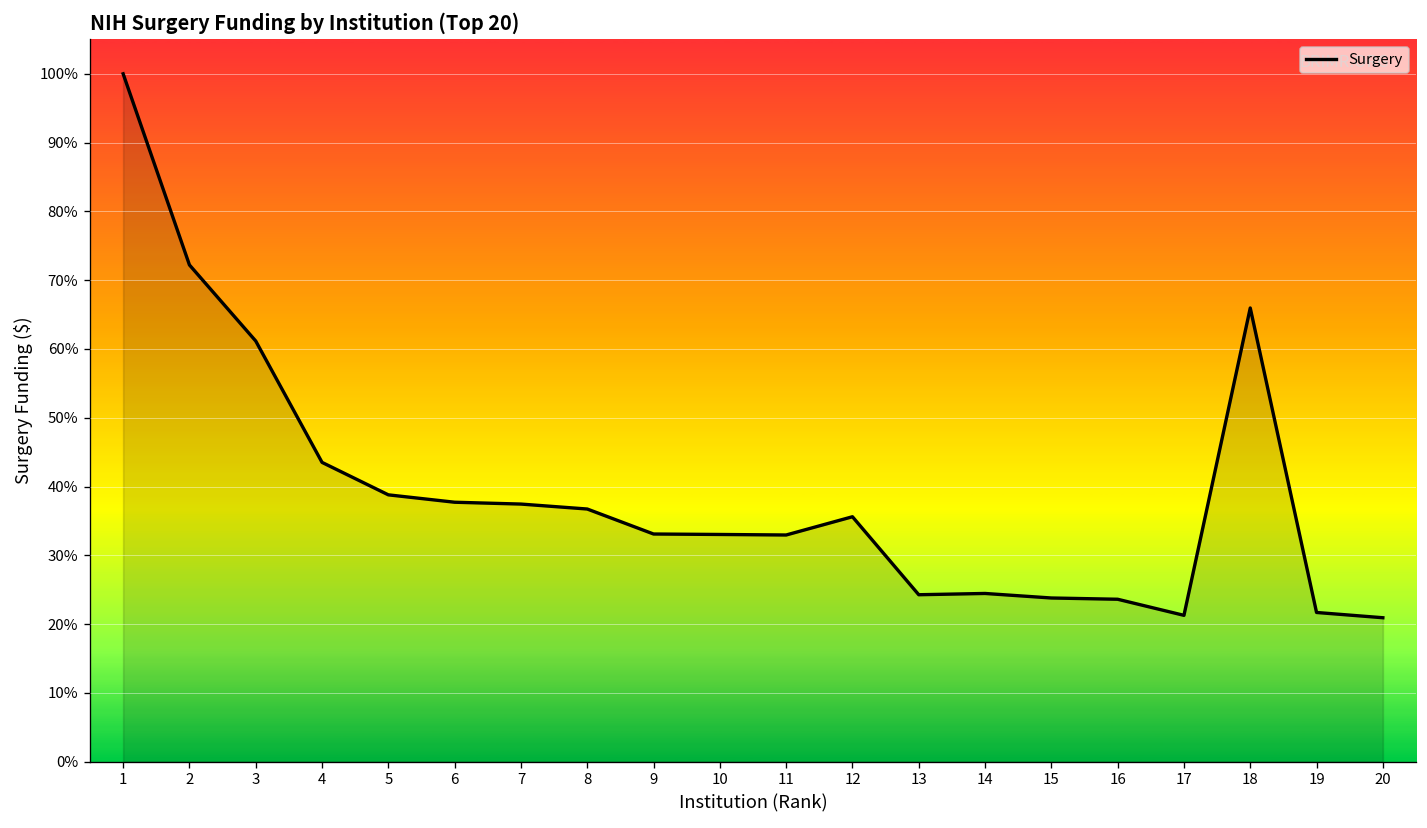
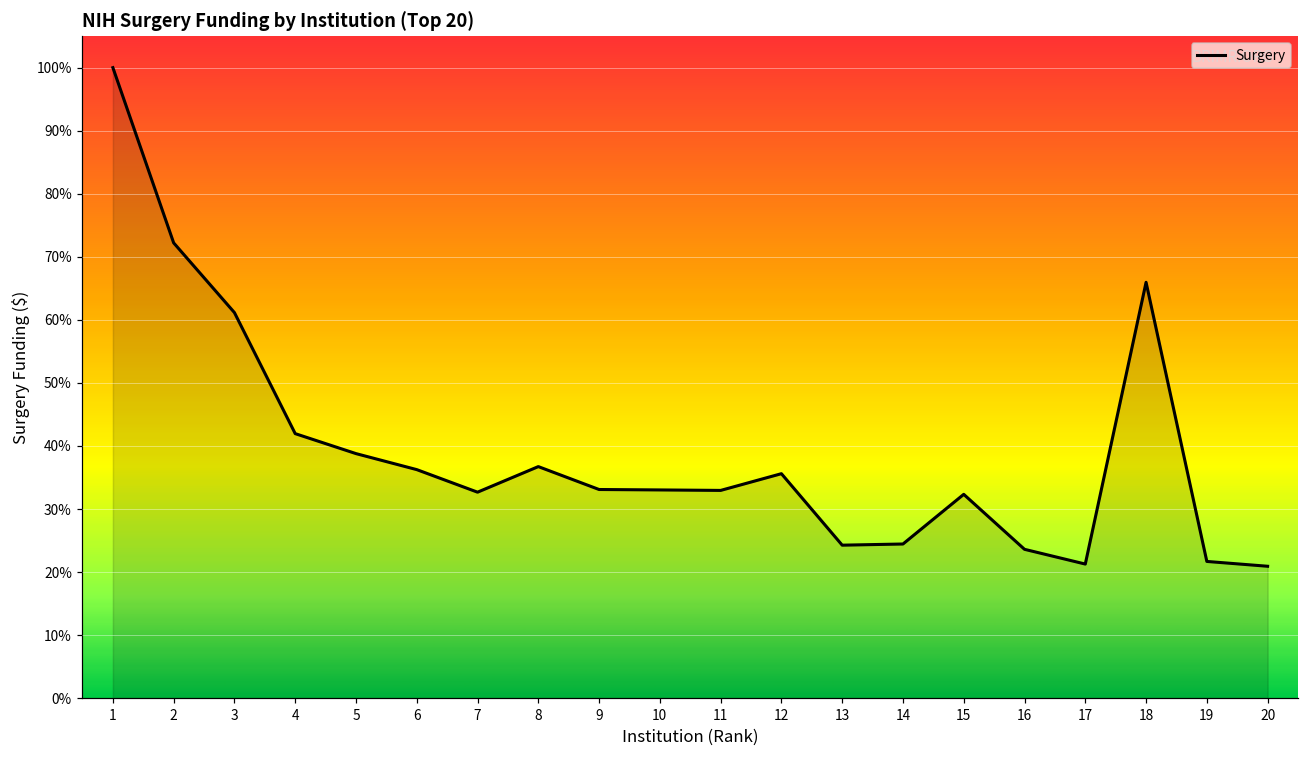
  {
    "1": "100%",
    "2": "72%",
    "3": "61%",
-   "4": "44%",
+   "4": "42%",
    "5": "39%",
-   "6": "38%",
-   "7": "37%",
+   "6": "36%",
+   "7": "33%",
    "8": "37%",
    "9": "33%",
    "10": "33%",
    "11": "33%",
    "12": "36%",
    "13": "24%",
    "14": "24%",
-   "15": "24%",
+   "15": "32%",
    "16": "24%",
    "17": "21%",
    "18": "66%",
    "19": "22%",
    "20": "21%"
  }
